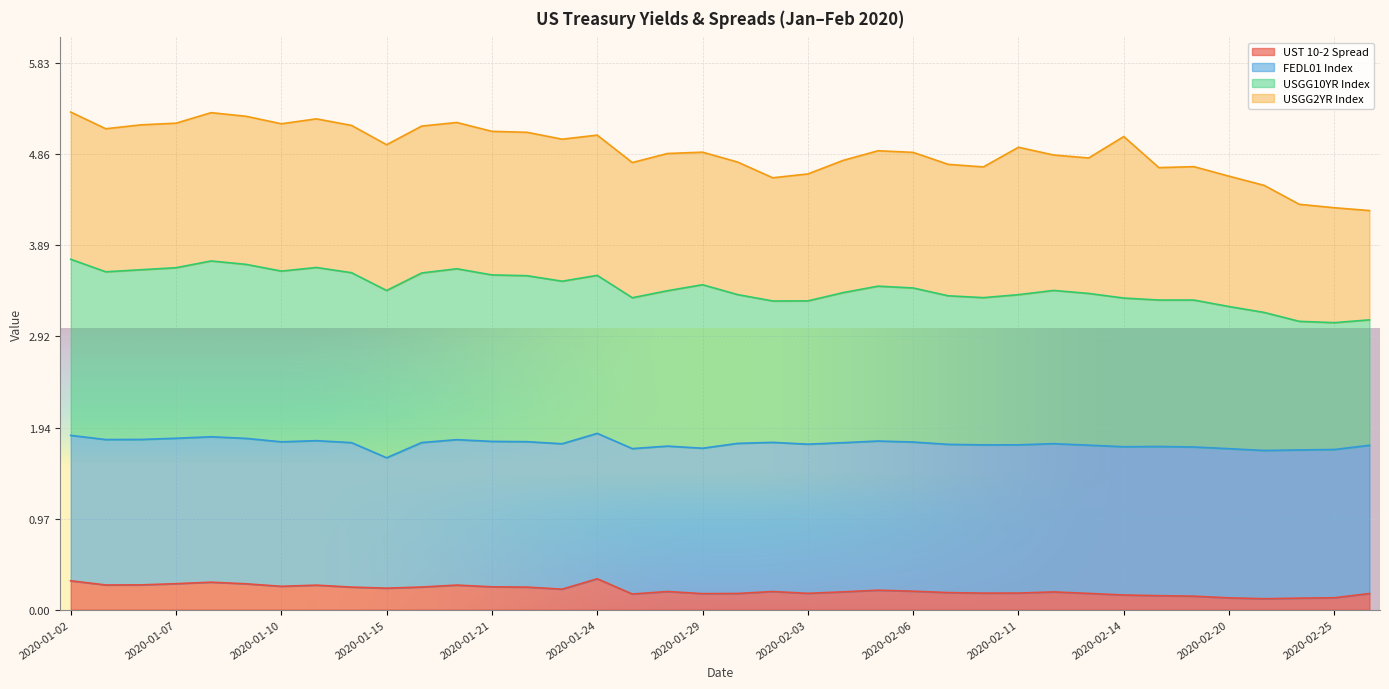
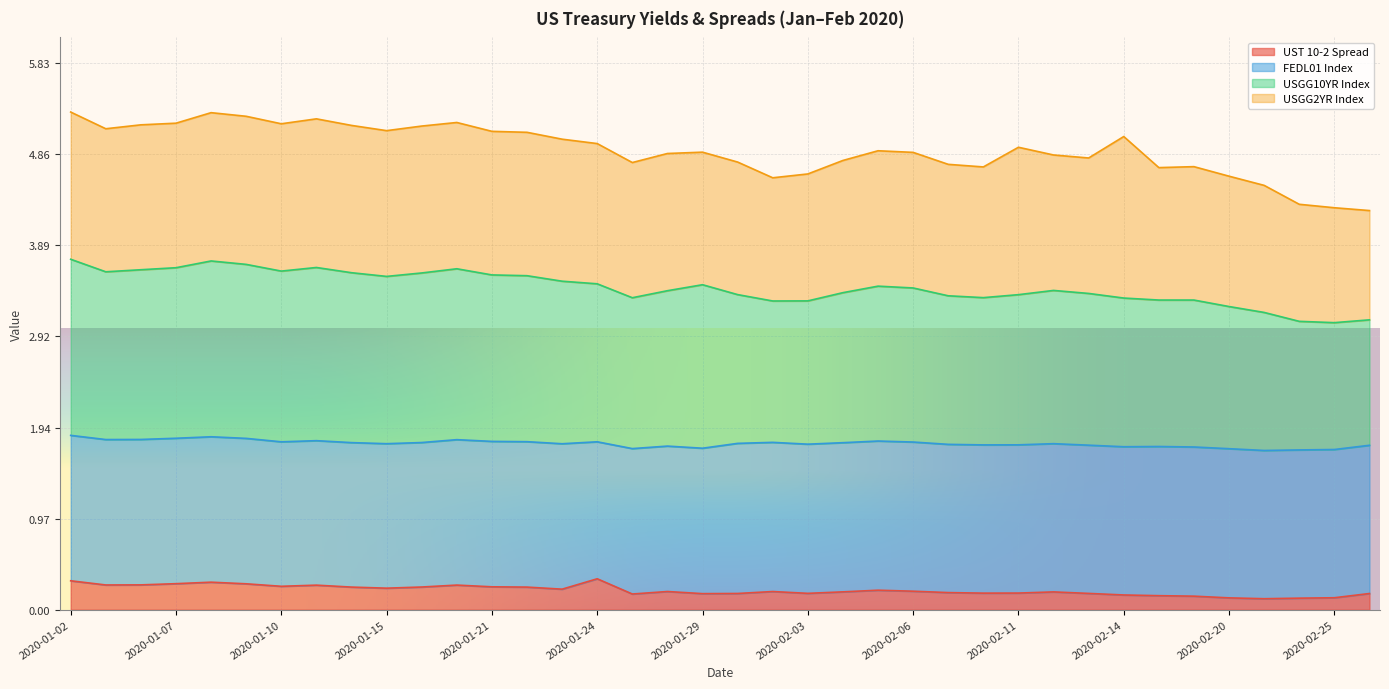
  {
    "UST 10-2 Spread": {
      "2020-01-02": 0.3,
      "2020-01-07": 0.3,
      "2020-01-10": 0.2,
      "2020-01-15": 0.2,
      "2020-01-21": 0.2,
      "2020-01-24": 0.3,
      "2020-01-29": 0.2,
      "2020-02-03": 0.2,
      "2020-02-06": 0.2,
      "2020-02-11": 0.2,
      "2020-02-14": 0.2,
      "2020-02-20": 0.1,
      "2020-02-25": 0.1
    },
    "FEDL01 Index": {
      "2020-01-02": 1.6,
      "2020-01-07": 1.6,
      "2020-01-10": 1.5,
-     "2020-01-15": 1.4,
+     "2020-01-15": 1.5,
      "2020-01-21": 1.6,
-     "2020-01-24": 1.55,
+     "2020-01-24": 1.46,
      "2020-01-29": 1.6,
      "2020-02-03": 1.6,
      "2020-02-06": 1.6,
      "2020-02-11": 1.6,
      "2020-02-14": 1.6,
      "2020-02-20": 1.6,
      "2020-02-25": 1.6
    },
    "USGG10YR Index": {
      "2020-01-02": 1.9,
      "2020-01-07": 1.8,
      "2020-01-10": 1.8,
      "2020-01-15": 1.8,
      "2020-01-21": 1.8,
      "2020-01-24": 1.7,
      "2020-01-29": 1.7,
      "2020-02-03": 1.5,
      "2020-02-06": 1.6,
      "2020-02-11": 1.6,
      "2020-02-14": 1.6,
      "2020-02-20": 1.5,
      "2020-02-25": 1.4
    },
    "USGG2YR Index": {
      "2020-01-02": 1.6,
      "2020-01-07": 1.5,
      "2020-01-10": 1.6,
      "2020-01-15": 1.6,
      "2020-01-21": 1.5,
      "2020-01-24": 1.5,
      "2020-01-29": 1.4,
      "2020-02-03": 1.4,
      "2020-02-06": 1.4,
      "2020-02-11": 1.6,
      "2020-02-14": 1.7,
      "2020-02-20": 1.4,
      "2020-02-25": 1.2
    }
  }
